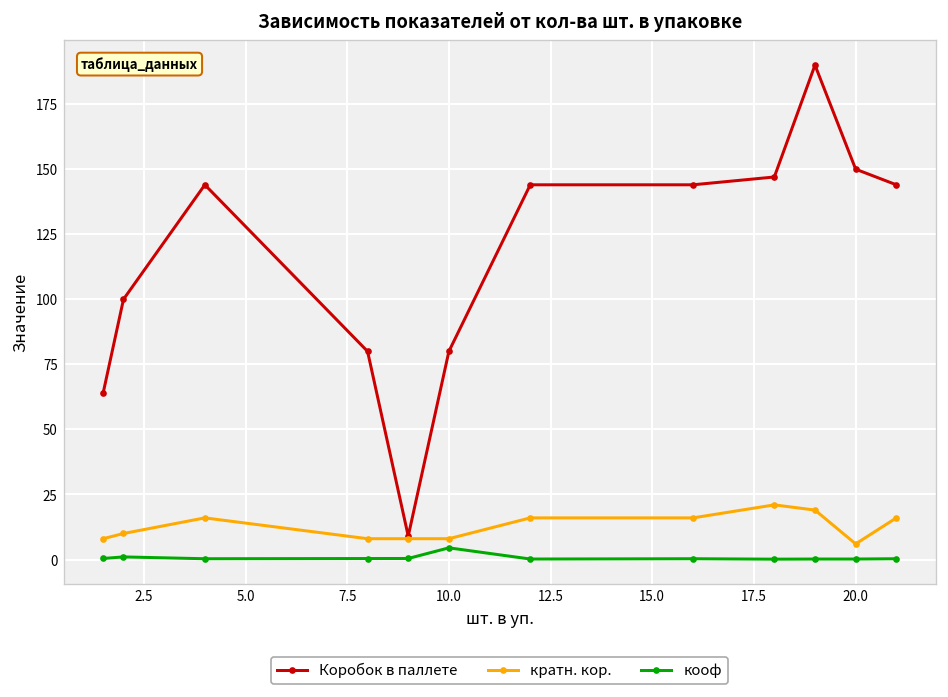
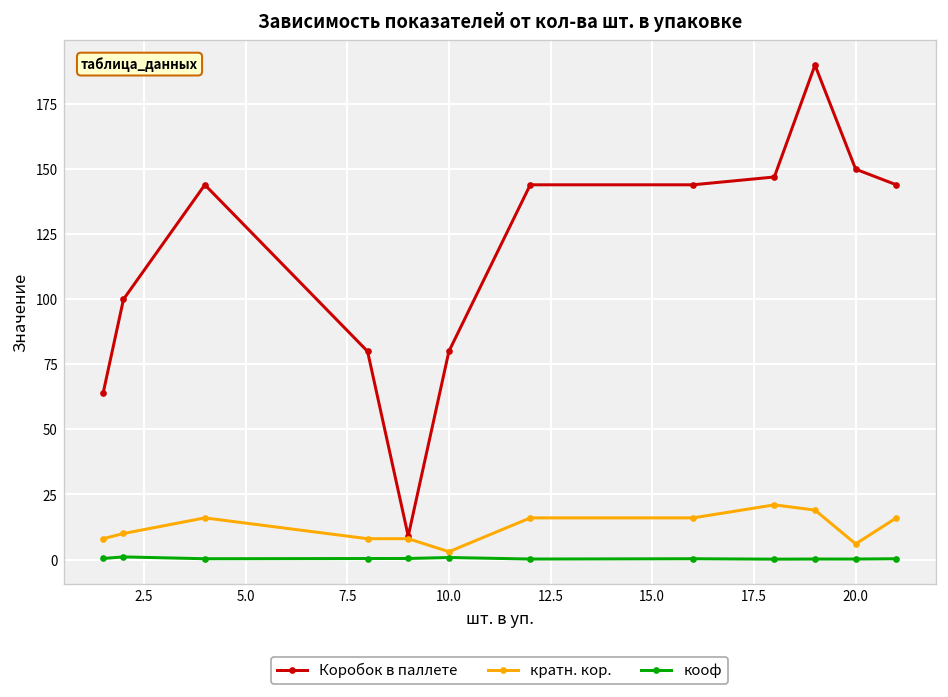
  {
    "Коробок в паллете": {
      "10.0": 80,
      "20.0": 150
    },
    "кратн. кор.": {
-     "10.0": 8,
+     "10.0": 3,
      "20.0": 6
    },
    "кооф": {
-     "10.0": 4,
+     "10.0": 1,
      "20.0": 0
    }
  }
